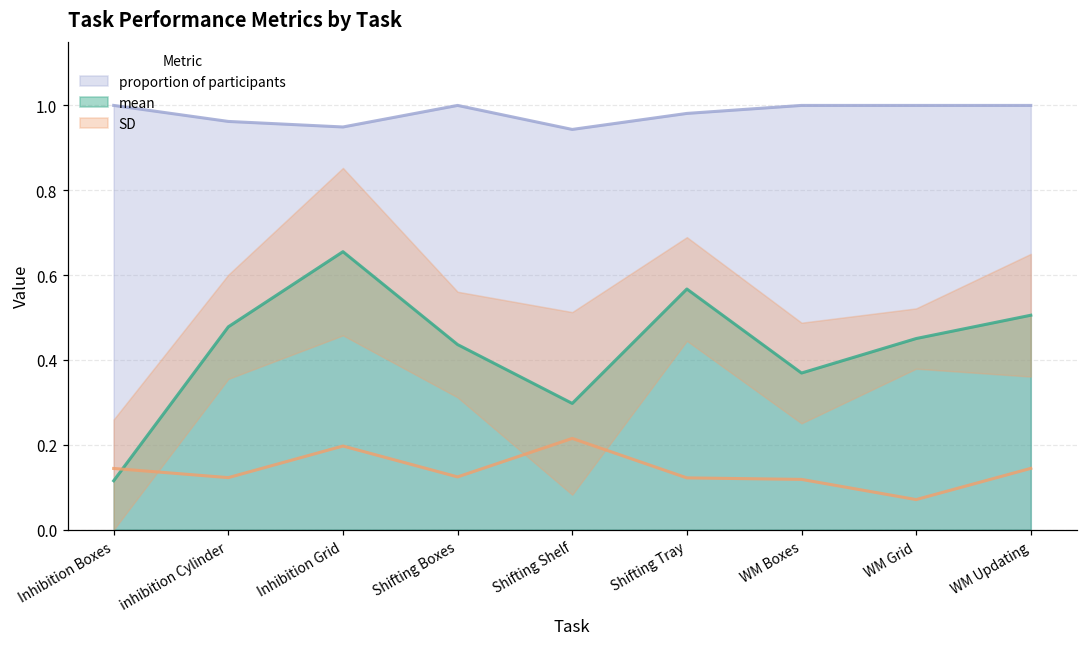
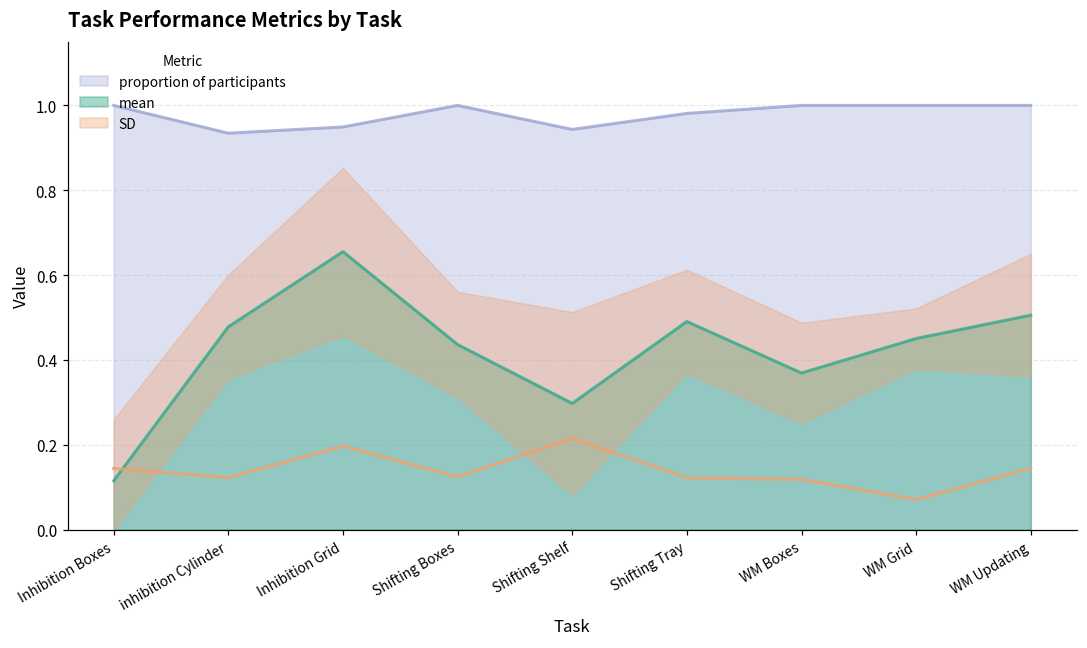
  {
    "proportion of participants": {
      "Inhibition Boxes": 1.00,
-     "inhibition Cylinder": 0.96,
+     "inhibition Cylinder": 0.93,
      "Inhibition Grid": 0.95,
      "Shifting Boxes": 1.00,
      "Shifting Shelf": 0.94,
      "Shifting Tray": 0.98,
      "WM Boxes": 1.00,
      "WM Grid": 1.00,
      "WM Updating": 1.00
    },
    "mean": {
      "Inhibition Boxes": 0.12,
      "inhibition Cylinder": 0.48,
      "Inhibition Grid": 0.66,
      "Shifting Boxes": 0.44,
      "Shifting Shelf": 0.30,
-     "Shifting Tray": 0.57,
+     "Shifting Tray": 0.49,
      "WM Boxes": 0.37,
      "WM Grid": 0.45,
      "WM Updating": 0.51
    }
  }
